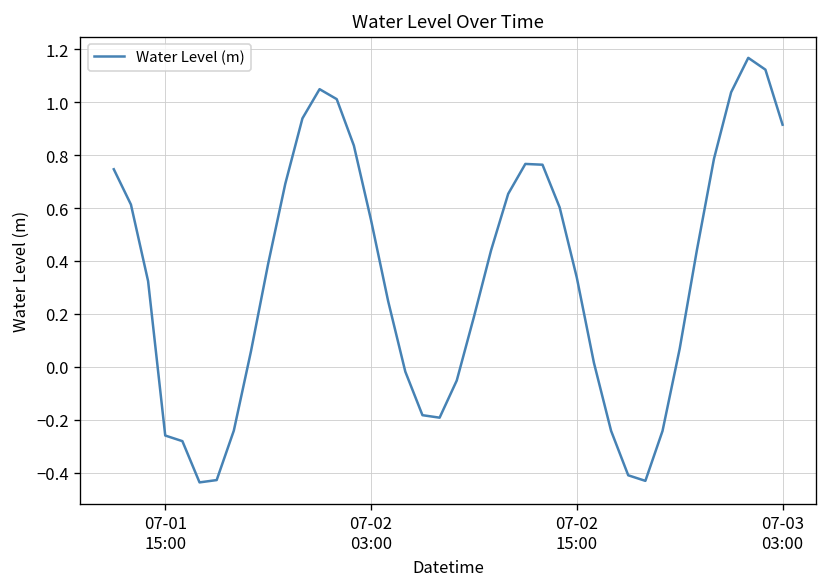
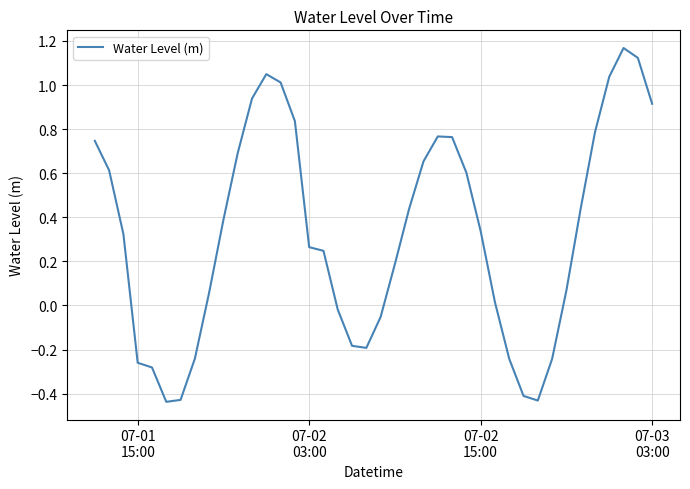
  {
    "07-01 15:00": -0.26,
-   "07-02 03:00": 0.55,
+   "07-02 03:00": 0.26,
    "07-02 15:00": 0.34,
    "07-03 03:00": 0.92
  }
